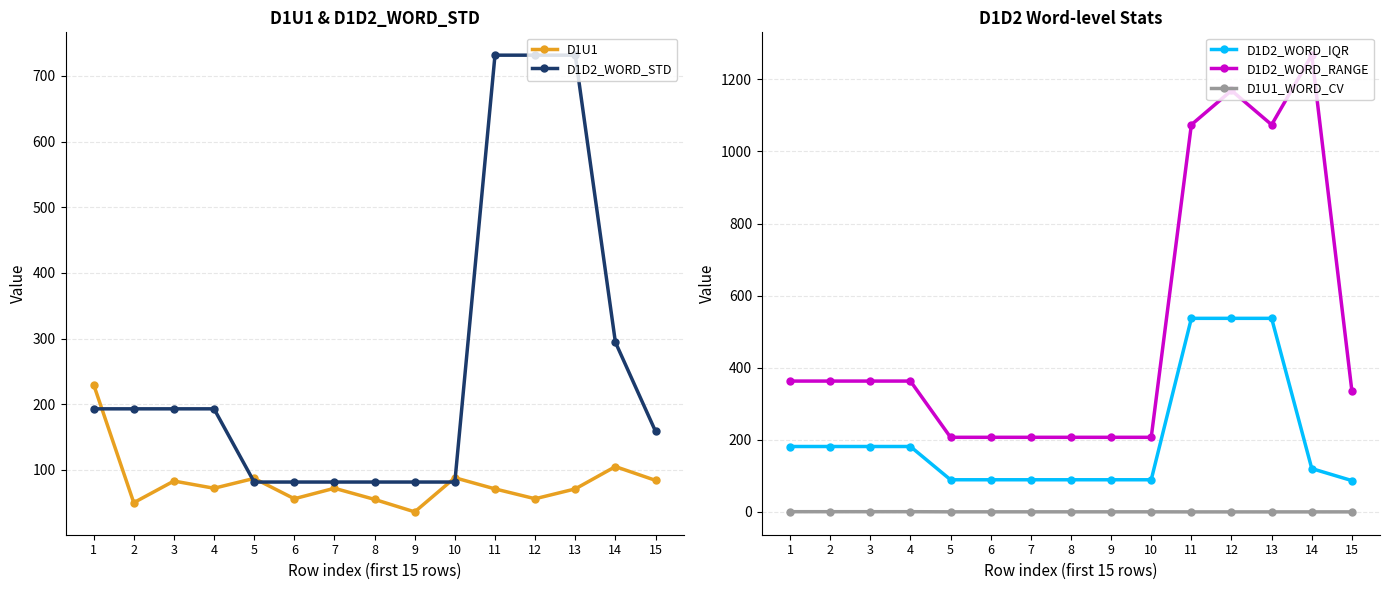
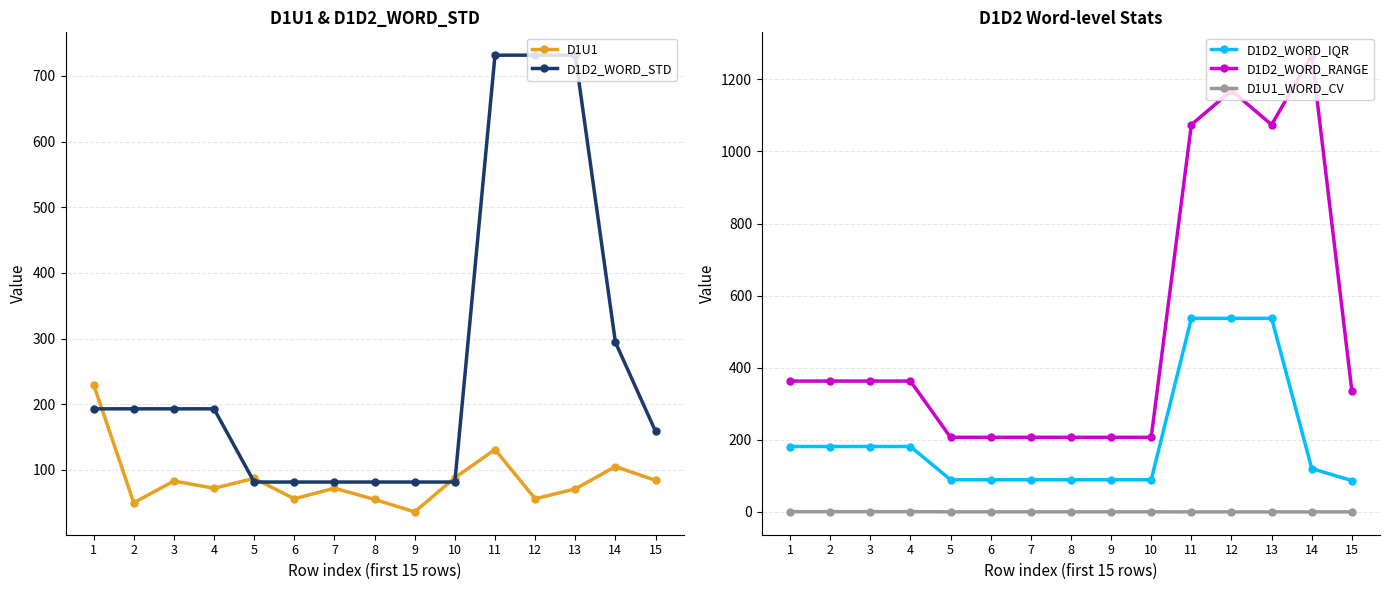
  {
    "D1U1 & D1D2_WORD_STD": {
      "D1U1": {
        "1": 230,
        "2": 50,
        "3": 80,
        "4": 70,
        "5": 90,
        "6": 60,
        "7": 70,
        "8": 60,
        "9": 40,
        "10": 90,
-       "11": 70,
+       "11": 130,
        "12": 60,
        "13": 70,
        "14": 110,
        "15": 80
      },
      "D1D2_WORD_STD": {
        "1": 190,
        "2": 190,
        "3": 190,
        "4": 190,
        "5": 80,
        "6": 80,
        "7": 80,
        "8": 80,
        "9": 80,
        "10": 80,
        "11": 730,
        "14": 290,
        "15": 160
      }
    },
    "D1D2 Word-level Stats": {
      "D1D2_WORD_IQR": {
        "1": 180,
        "2": 180,
        "3": 180,
        "4": 180,
        "5": 90,
        "6": 90,
        "7": 90,
        "8": 90,
        "9": 90,
        "10": 90,
        "11": 540,
        "12": 540,
        "13": 540,
        "14": 120,
        "15": 90
      },
      "D1D2_WORD_RANGE": {
        "1": 360,
        "2": 360,
        "3": 360,
        "4": 360,
        "5": 210,
        "6": 210,
        "7": 210,
        "8": 210,
        "9": 210,
        "10": 210,
        "11": 1070,
        "13": 1070,
        "15": 340
      },
      "D1U1_WORD_CV": {
        "1": 0,
        "2": 0,
        "3": 0,
        "4": 0,
        "5": 0,
        "6": 0,
        "7": 0,
        "8": 0,
        "9": 0,
        "10": 0,
        "11": 0,
        "12": 0,
        "13": 0,
        "14": 0,
        "15": 0
      }
    }
  }
